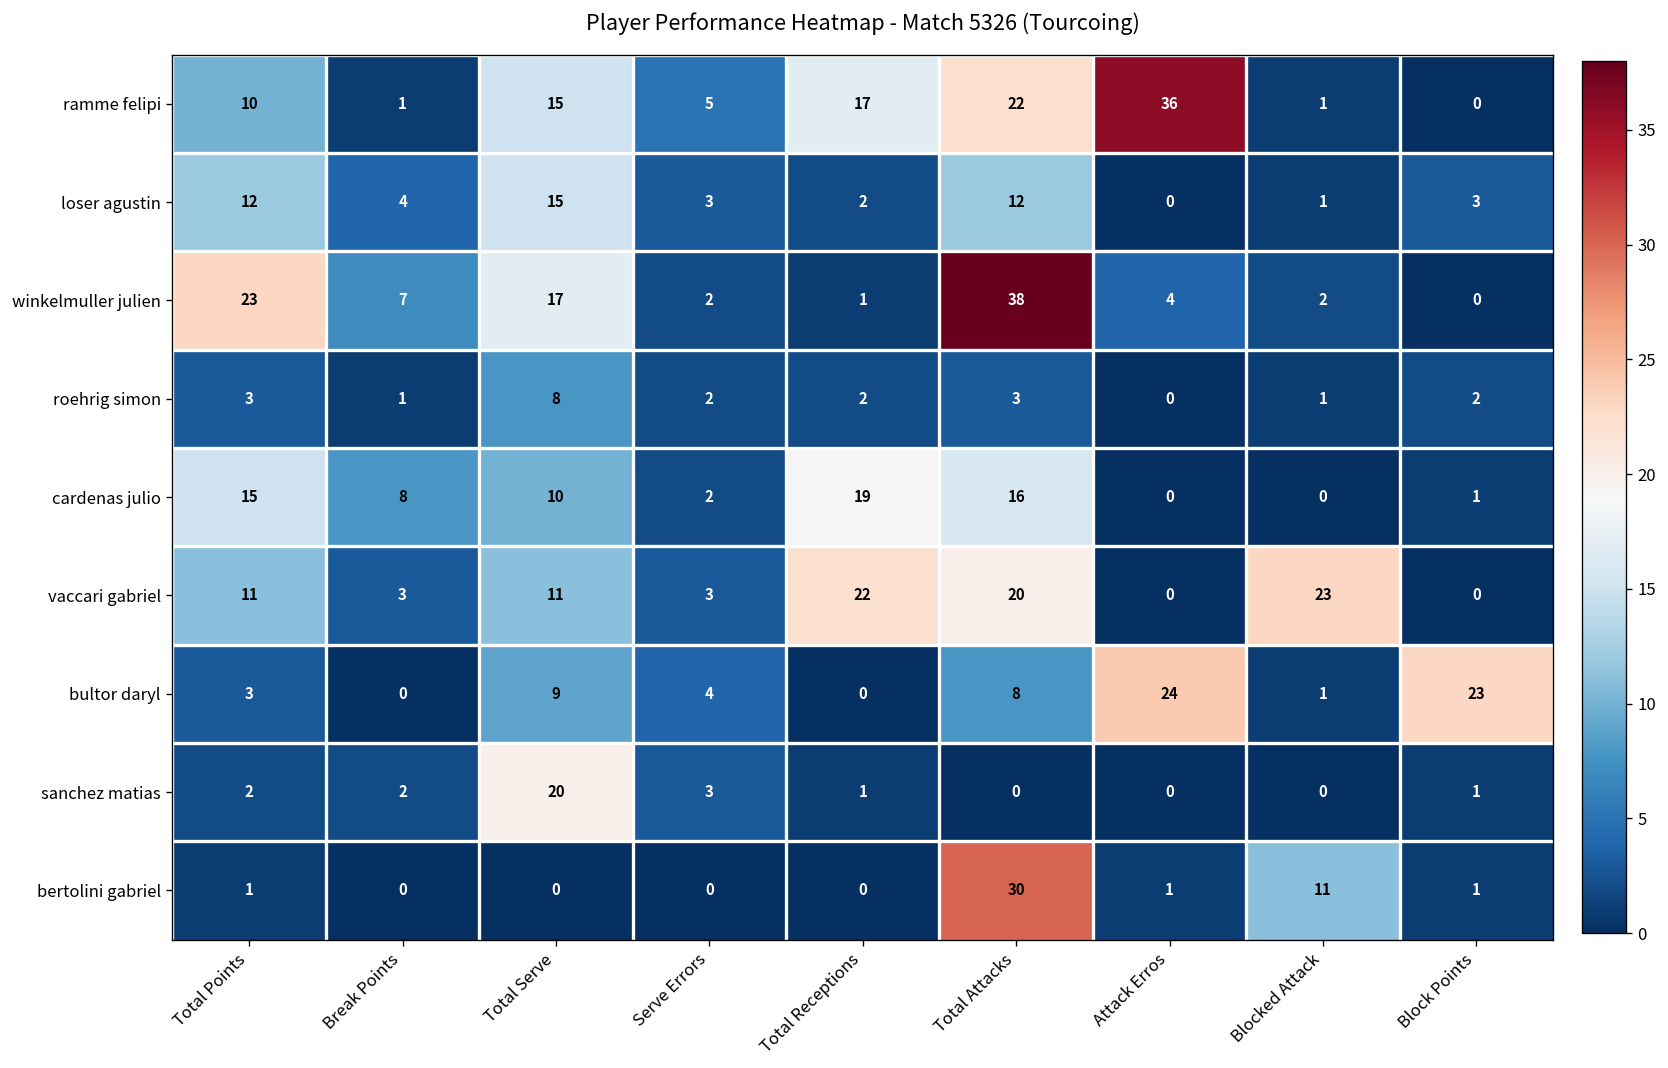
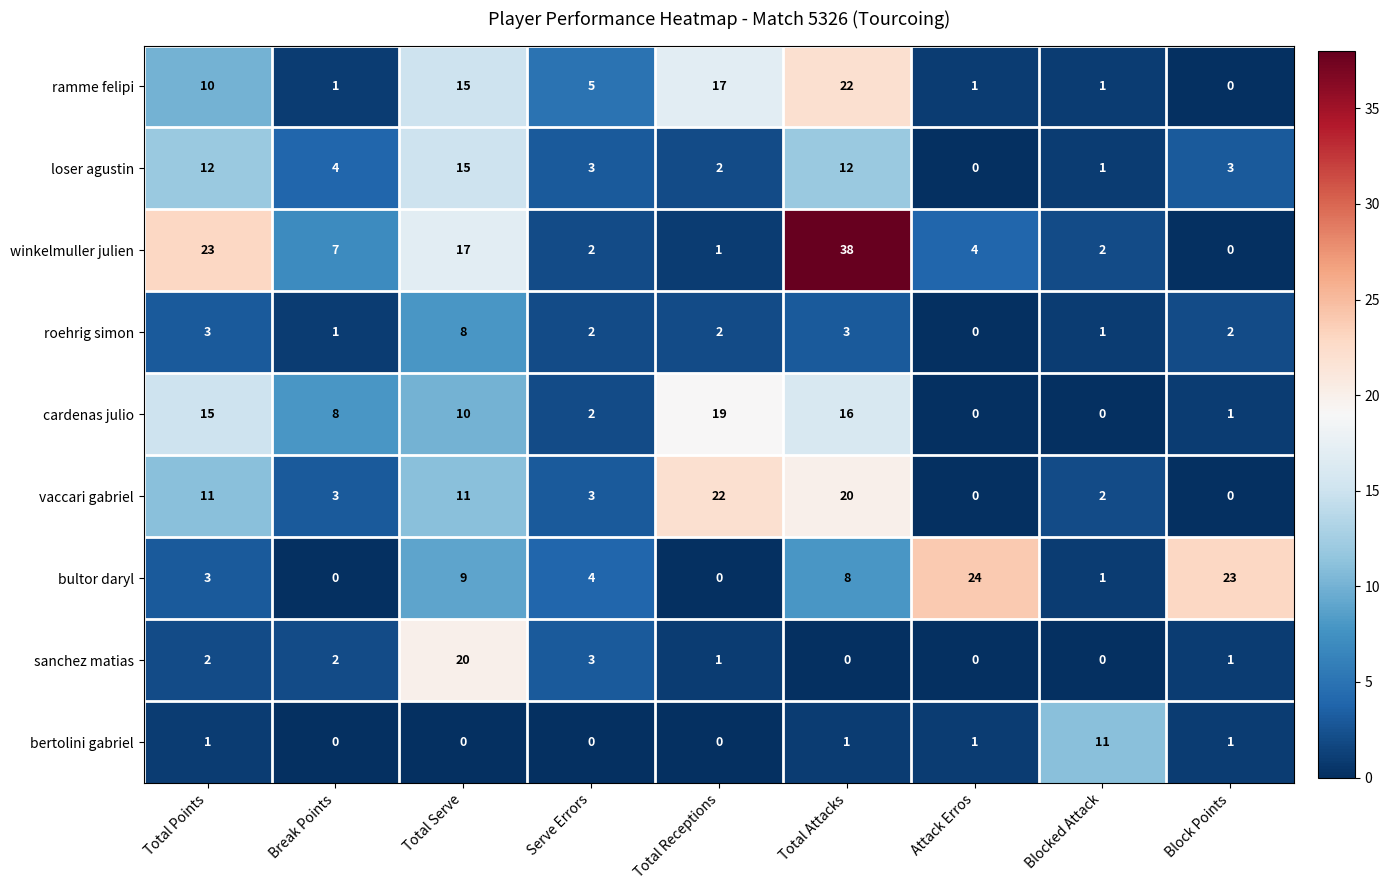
  {
    "ramme felipi": {
      "Total Points": 10,
      "Break Points": 1,
      "Total Serve": 15,
      "Serve Errors": 5,
      "Total Receptions": 17,
      "Total Attacks": 22,
-     "Attack Erros": 36,
+     "Attack Erros": 1,
      "Blocked Attack": 1,
      "Block Points": 0
    },
    "loser agustin": {
      "Total Points": 12,
      "Break Points": 4,
      "Total Serve": 15,
      "Serve Errors": 3,
      "Total Receptions": 2,
      "Total Attacks": 12,
      "Attack Erros": 0,
      "Blocked Attack": 1,
      "Block Points": 3
    },
    "winkelmuller julien": {
      "Total Points": 23,
      "Break Points": 7,
      "Total Serve": 17,
      "Serve Errors": 2,
      "Total Receptions": 1,
      "Total Attacks": 38,
      "Attack Erros": 4,
      "Blocked Attack": 2,
      "Block Points": 0
    },
    "roehrig simon": {
      "Total Points": 3,
      "Break Points": 1,
      "Total Serve": 8,
      "Serve Errors": 2,
      "Total Receptions": 2,
      "Total Attacks": 3,
      "Attack Erros": 0,
      "Blocked Attack": 1,
      "Block Points": 2
    },
    "cardenas julio": {
      "Total Points": 15,
      "Break Points": 8,
      "Total Serve": 10,
      "Serve Errors": 2,
      "Total Receptions": 19,
      "Total Attacks": 16,
      "Attack Erros": 0,
      "Blocked Attack": 0,
      "Block Points": 1
    },
    "vaccari gabriel": {
      "Total Points": 11,
      "Break Points": 3,
      "Total Serve": 11,
      "Serve Errors": 3,
      "Total Receptions": 22,
      "Total Attacks": 20,
      "Attack Erros": 0,
-     "Blocked Attack": 23,
+     "Blocked Attack": 2,
      "Block Points": 0
    },
    "bultor daryl": {
      "Total Points": 3,
      "Break Points": 0,
      "Total Serve": 9,
      "Serve Errors": 4,
      "Total Receptions": 0,
      "Total Attacks": 8,
      "Attack Erros": 24,
      "Blocked Attack": 1,
      "Block Points": 23
    },
    "sanchez matias": {
      "Total Points": 2,
      "Break Points": 2,
      "Total Serve": 20,
      "Serve Errors": 3,
      "Total Receptions": 1,
      "Total Attacks": 0,
      "Attack Erros": 0,
      "Blocked Attack": 0,
      "Block Points": 1
    },
    "bertolini gabriel": {
      "Total Points": 1,
      "Break Points": 0,
      "Total Serve": 0,
      "Serve Errors": 0,
      "Total Receptions": 0,
-     "Total Attacks": 30,
+     "Total Attacks": 1,
      "Attack Erros": 1,
      "Blocked Attack": 11,
      "Block Points": 1
    }
  }
